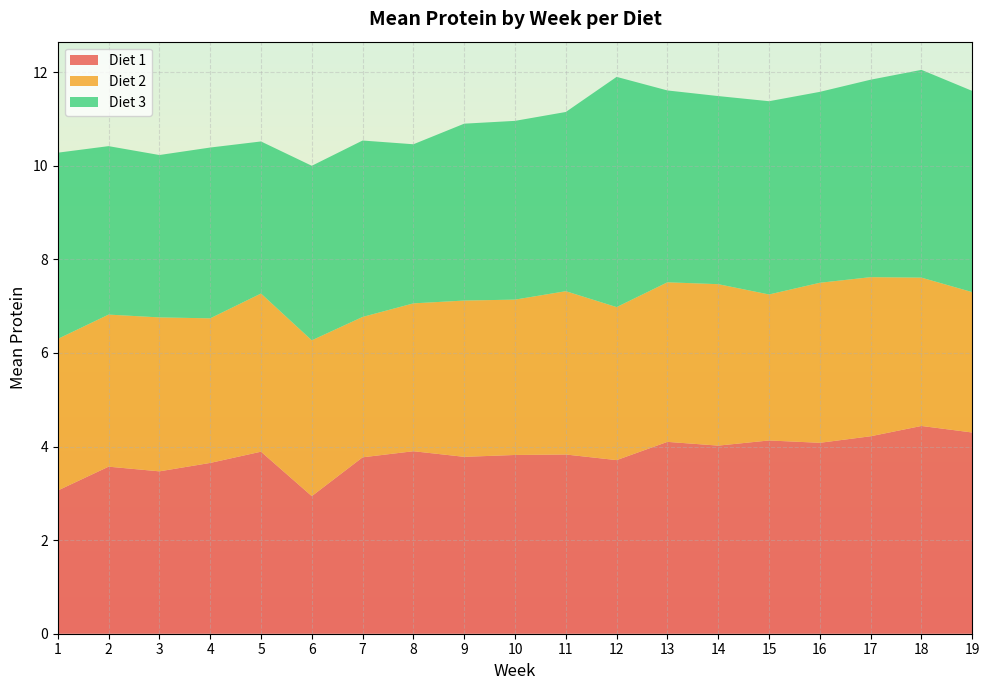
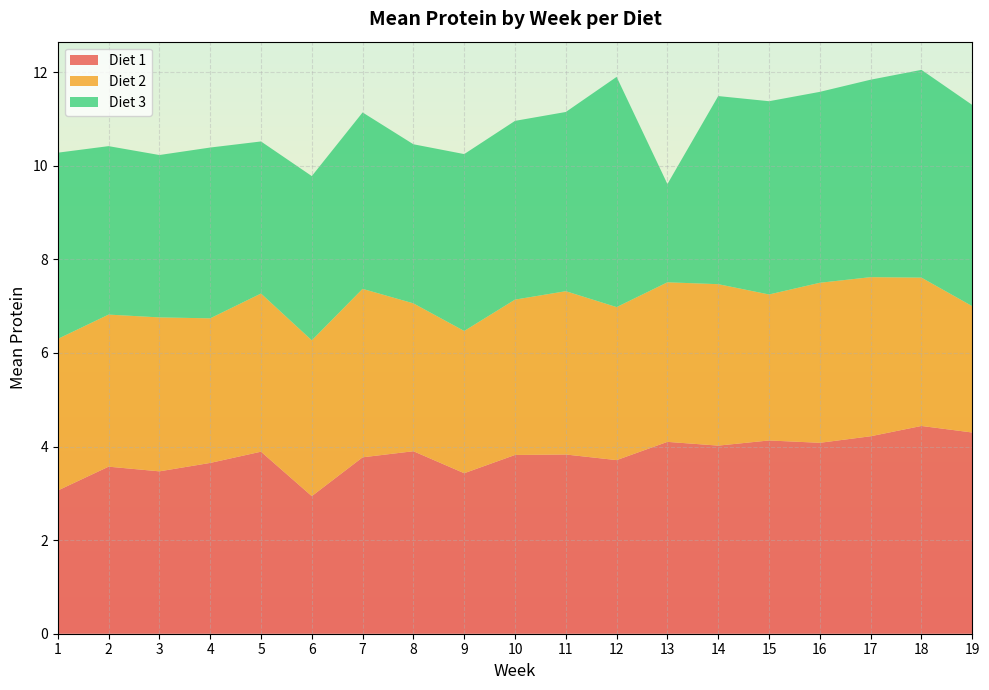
  {
    "Diet 1": {
      "1": 3.1,
      "2": 3.6,
      "3": 3.5,
      "4": 3.7,
      "5": 3.9,
      "6": 2.9,
      "7": 3.8,
      "8": 3.9,
-     "9": 3.8,
+     "9": 3.4,
      "10": 3.8,
      "11": 3.8,
      "12": 3.7,
      "13": 4.1,
      "14": 4.0,
      "15": 4.1,
      "16": 4.1,
      "17": 4.2,
      "18": 4.4,
      "19": 4.3
    },
    "Diet 2": {
      "1": 3.2,
      "2": 3.3,
      "3": 3.3,
      "4": 3.1,
      "5": 3.4,
      "6": 3.3,
-     "7": 3.0,
+     "7": 3.6,
      "8": 3.2,
-     "9": 3.3,
+     "9": 3.0,
      "10": 3.3,
      "11": 3.5,
      "12": 3.3,
      "13": 3.4,
      "14": 3.5,
      "15": 3.1,
      "16": 3.4,
      "17": 3.4,
      "18": 3.2,
-     "19": 3.0
+     "19": 2.7
    },
    "Diet 3": {
      "1": 4.0,
      "2": 3.6,
      "3": 3.5,
      "4": 3.7,
      "5": 3.3,
-     "6": 3.7,
+     "6": 3.5,
      "7": 3.8,
      "8": 3.4,
      "9": 3.8,
      "10": 3.8,
      "11": 3.8,
      "12": 4.9,
-     "13": 4.1,
+     "13": 2.1,
      "14": 4.0,
      "15": 4.1,
      "16": 4.1,
      "17": 4.2,
      "18": 4.4,
      "19": 4.3
    }
  }
